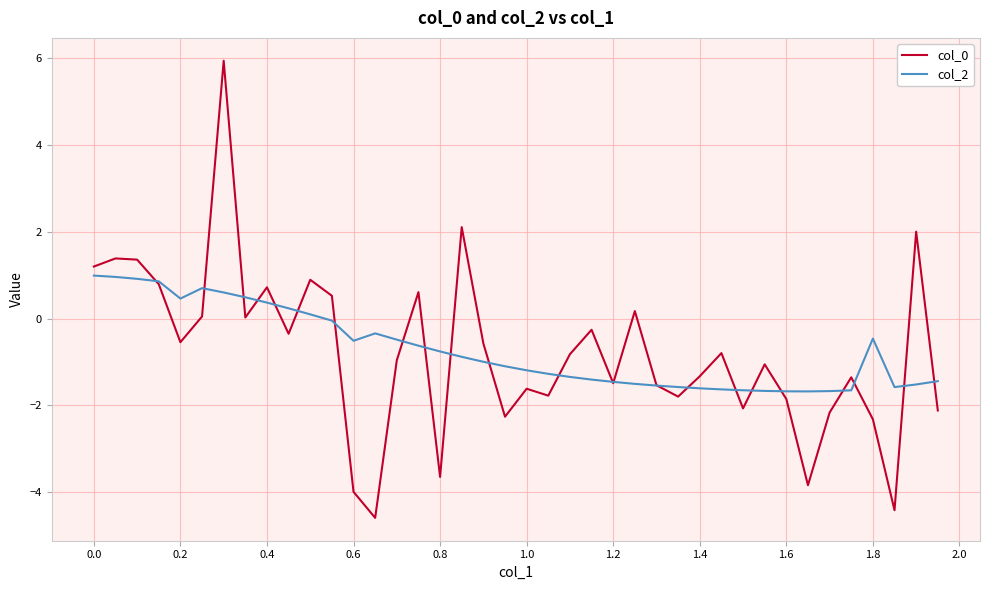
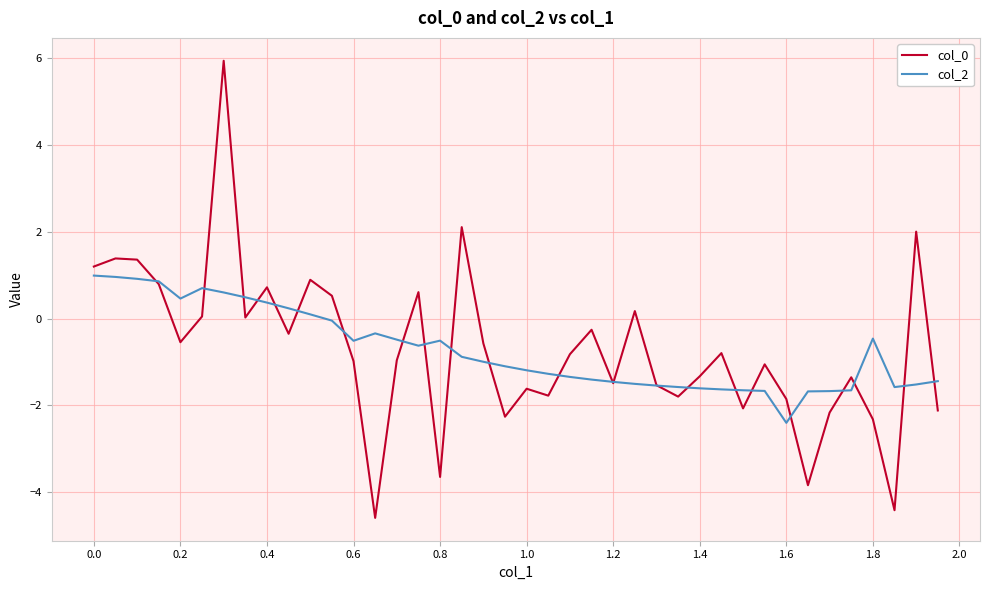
  {
    "col_0": {
      "0.0": 1.2,
      "0.2": -0.5,
      "0.4": 0.7,
-     "0.6": -4.0,
+     "0.6": -1.0,
      "0.8": -3.6,
      "1.0": -1.6,
      "1.4": -1.3,
      "1.6": -1.9,
      "1.8": -2.3
    },
    "col_2": {
      "0.0": 1.0,
      "0.2": 0.5,
      "0.4": 0.4,
      "0.6": -0.5,
-     "0.8": -0.8,
+     "0.8": -0.5,
      "1.0": -1.2,
      "1.4": -1.6,
-     "1.6": -1.7,
+     "1.6": -2.4,
      "1.8": -0.5
    }
  }
